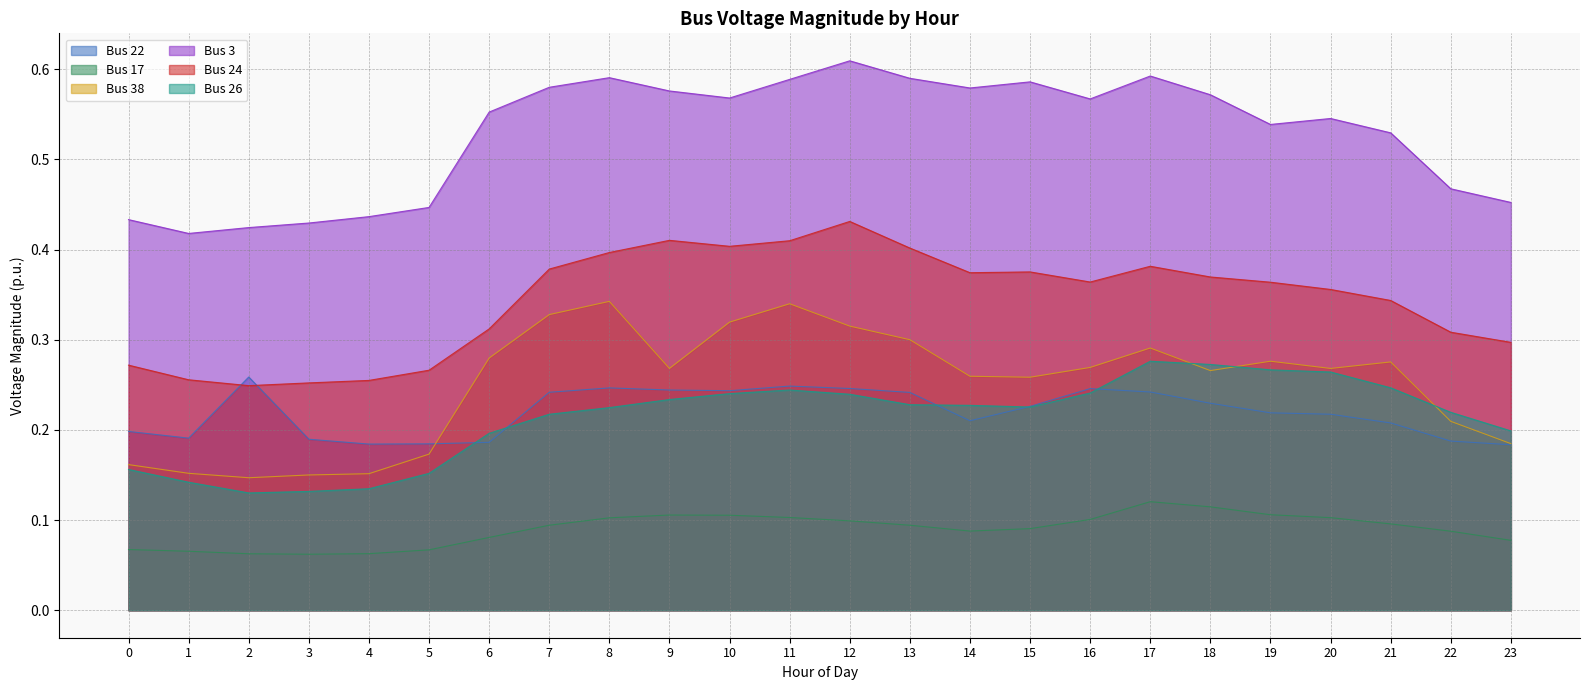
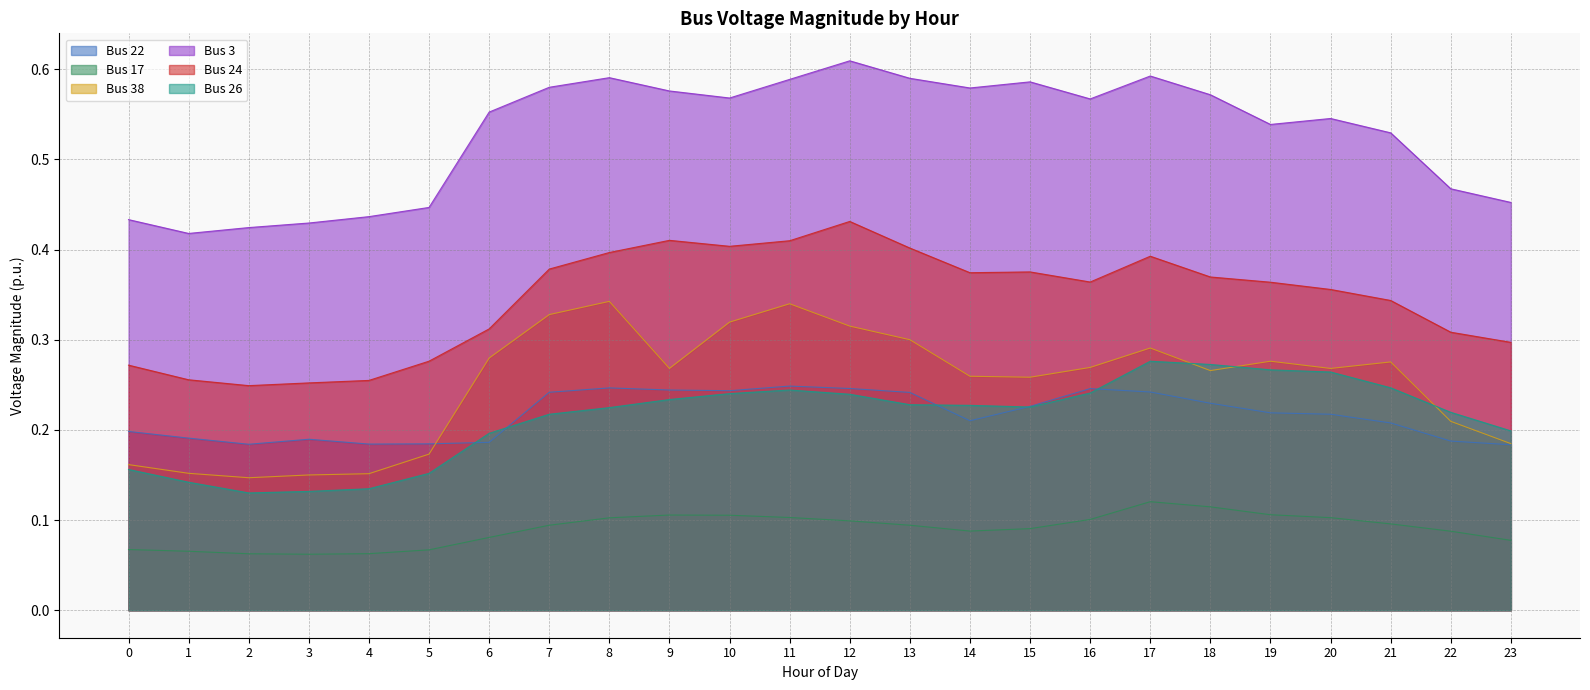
  {
    "Bus 22": {
      "0": 0.20,
      "1": 0.19,
-     "2": 0.26,
+     "2": 0.18,
      "3": 0.19,
      "4": 0.18,
      "5": 0.18,
      "6": 0.19,
      "7": 0.24,
      "8": 0.25,
      "9": 0.24,
      "10": 0.24,
      "11": 0.25,
      "12": 0.25,
      "13": 0.24,
      "14": 0.21,
      "16": 0.25,
      "17": 0.24,
      "18": 0.23,
      "19": 0.22,
      "20": 0.22,
      "21": 0.21,
      "22": 0.19
    },
    "Bus 38": {
      "0": 0.16,
      "1": 0.15,
      "2": 0.15,
      "3": 0.15,
      "4": 0.15,
      "5": 0.17,
      "6": 0.28,
      "7": 0.33,
      "8": 0.34,
      "9": 0.27,
      "10": 0.32,
      "11": 0.34,
      "12": 0.32,
      "13": 0.30,
      "14": 0.26,
      "15": 0.26,
      "16": 0.27,
      "17": 0.29,
      "18": 0.27,
      "19": 0.28,
      "20": 0.27,
      "21": 0.28,
      "22": 0.21
    },
    "Bus 3": {
      "0": 0.43,
      "1": 0.42,
      "2": 0.42,
      "3": 0.43,
      "4": 0.44,
      "5": 0.45,
      "6": 0.55,
      "7": 0.58,
      "8": 0.59,
      "9": 0.58,
      "10": 0.57,
      "11": 0.59,
      "12": 0.61,
      "13": 0.59,
      "14": 0.58,
      "15": 0.59,
      "16": 0.57,
      "17": 0.59,
      "18": 0.57,
      "19": 0.54,
      "20": 0.55,
      "21": 0.53,
      "22": 0.47,
      "23": 0.45
    },
    "Bus 24": {
      "0": 0.27,
      "1": 0.26,
      "2": 0.25,
      "3": 0.25,
      "4": 0.25,
-     "5": 0.27,
+     "5": 0.28,
      "6": 0.31,
      "7": 0.38,
      "8": 0.40,
      "9": 0.41,
      "10": 0.40,
      "11": 0.41,
      "12": 0.43,
      "13": 0.40,
      "14": 0.37,
      "15": 0.38,
      "16": 0.36,
-     "17": 0.38,
+     "17": 0.39,
      "18": 0.37,
      "19": 0.36,
      "20": 0.36,
      "21": 0.34,
      "22": 0.31,
      "23": 0.30
    }
  }
